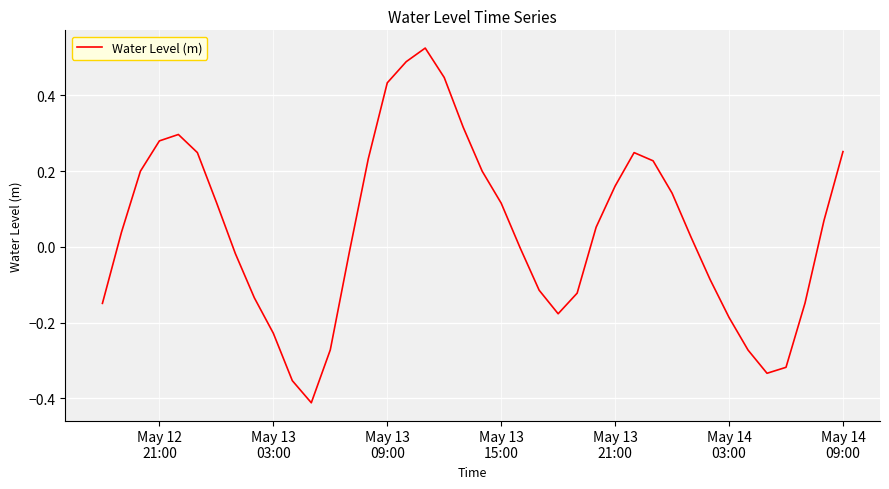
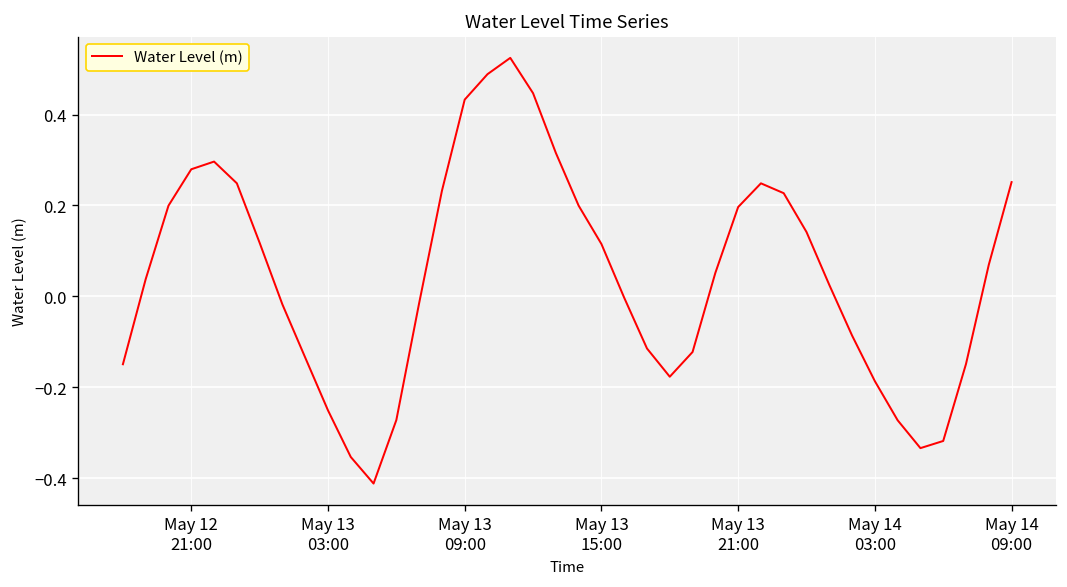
  {
    "May 12 21:00": 0.28,
-   "May 13 03:00": -0.23,
+   "May 13 03:00": -0.25,
    "May 13 09:00": 0.43,
    "May 13 15:00": 0.12,
-   "May 13 21:00": 0.16,
+   "May 13 21:00": 0.20,
    "May 14 03:00": -0.19,
    "May 14 09:00": 0.25
  }
